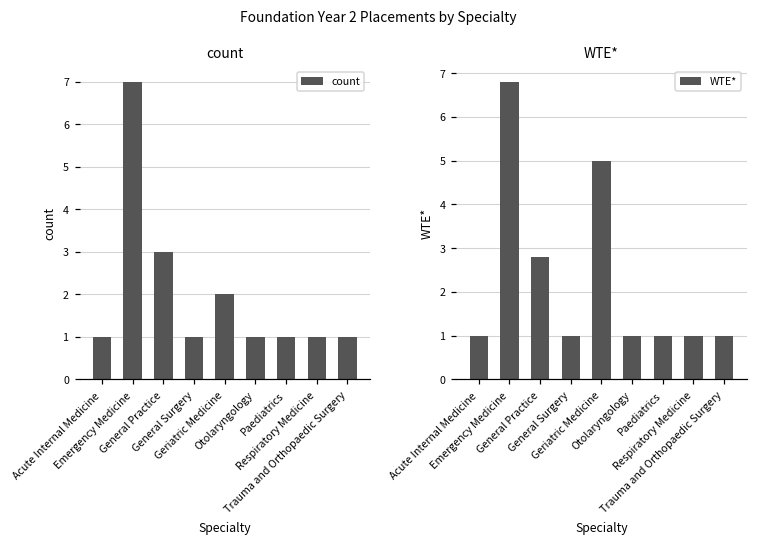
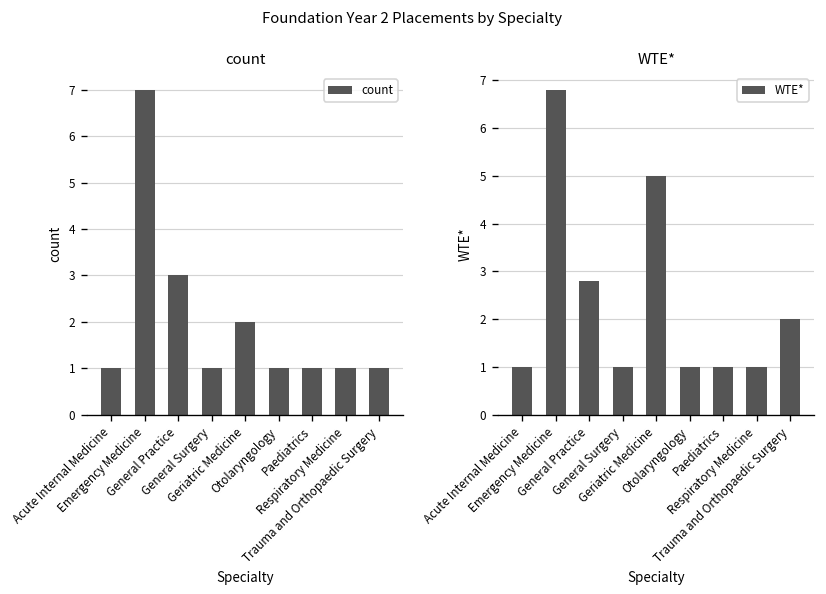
  {
    "count": {
      "Acute Internal Medicine": 1.0,
      "Emergency Medicine": 7.0,
      "General Practice": 3.0,
      "General Surgery": 1.0,
      "Geriatric Medicine": 2.0,
      "Otolaryngology": 1.0,
      "Paediatrics": 1.0,
      "Respiratory Medicine": 1.0,
      "Trauma and Orthopaedic Surgery": 1.0
    },
    "WTE*": {
      "Acute Internal Medicine": 1,
      "Emergency Medicine": 6.8,
      "General Practice": 2.8,
      "General Surgery": 1,
      "Geriatric Medicine": 5,
      "Otolaryngology": 1,
      "Paediatrics": 1,
      "Respiratory Medicine": 1,
-     "Trauma and Orthopaedic Surgery": 1
+     "Trauma and Orthopaedic Surgery": 2
    }
  }
